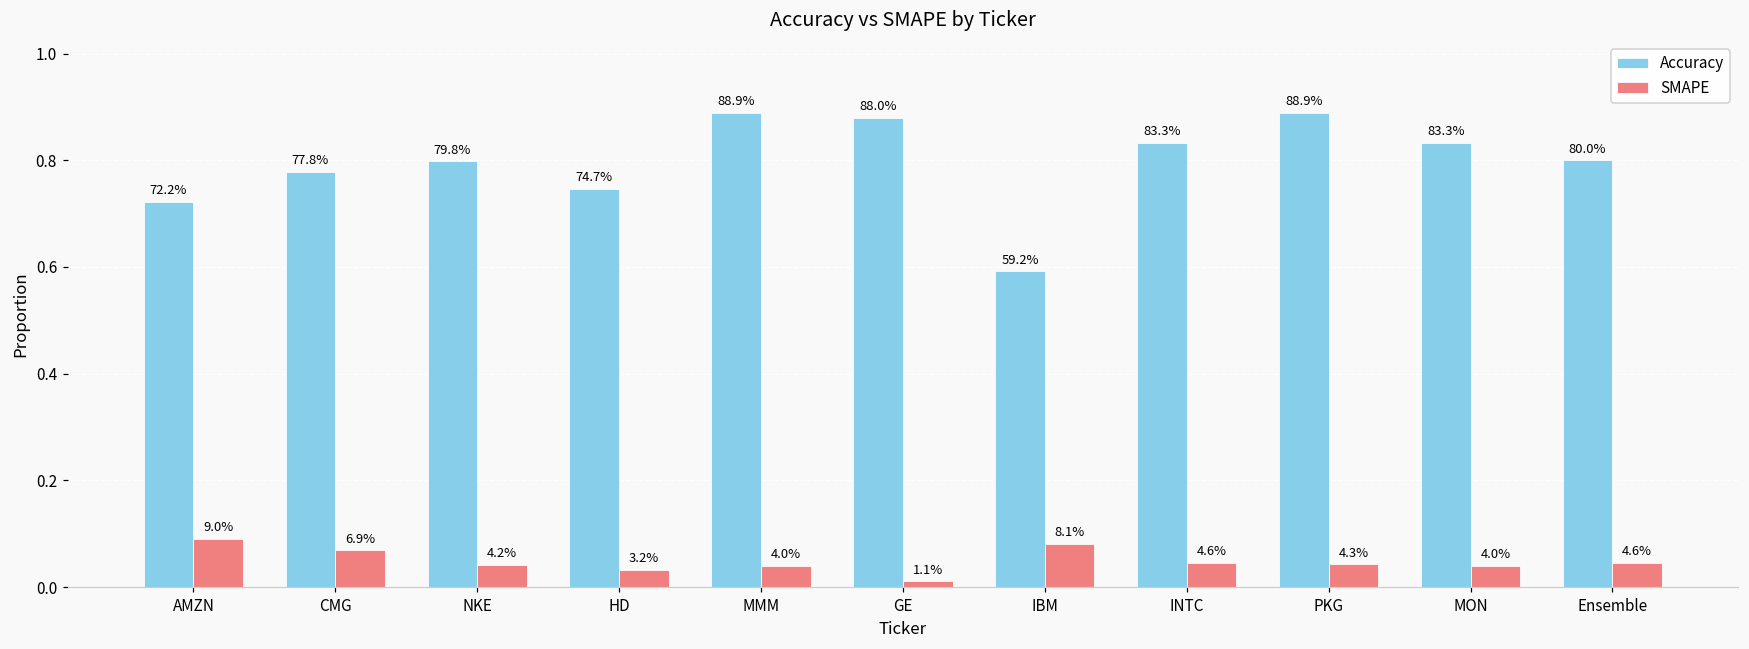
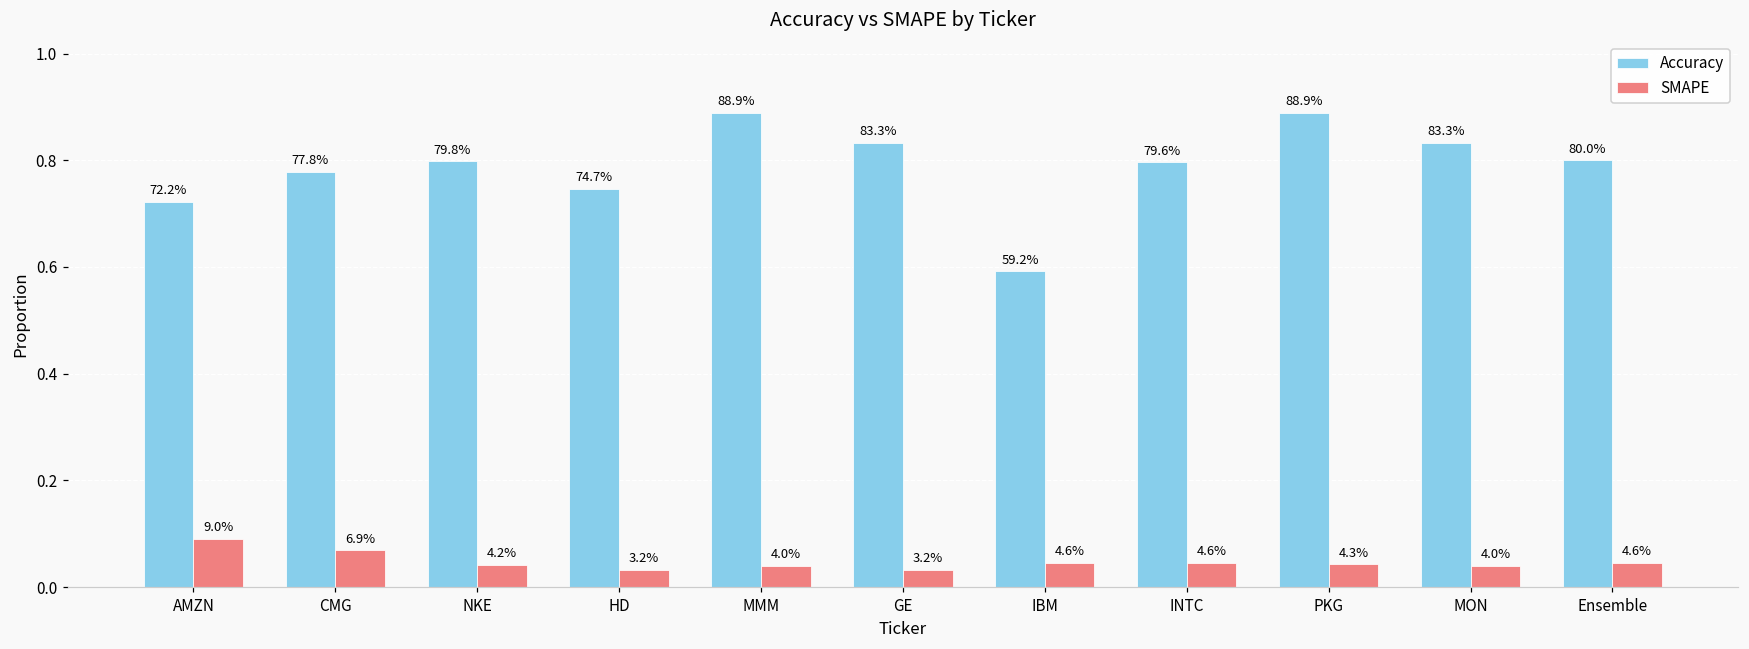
  {
    "Accuracy": {
      "AMZN": "72.2%",
      "CMG": "77.8%",
      "NKE": "79.8%",
      "HD": "74.7%",
      "MMM": "88.9%",
-     "GE": "88.0%",
+     "GE": "83.3%",
      "IBM": "59.2%",
-     "INTC": "83.3%",
+     "INTC": "79.6%",
      "PKG": "88.9%",
      "MON": "83.3%",
      "Ensemble": "80.0%"
    },
    "SMAPE": {
      "AMZN": "9.0%",
      "CMG": "6.9%",
      "NKE": "4.2%",
      "HD": "3.2%",
      "MMM": "4.0%",
-     "GE": "1.1%",
-     "IBM": "8.1%",
+     "GE": "3.2%",
+     "IBM": "4.6%",
      "INTC": "4.6%",
      "PKG": "4.3%",
      "MON": "4.0%",
      "Ensemble": "4.6%"
    }
  }
